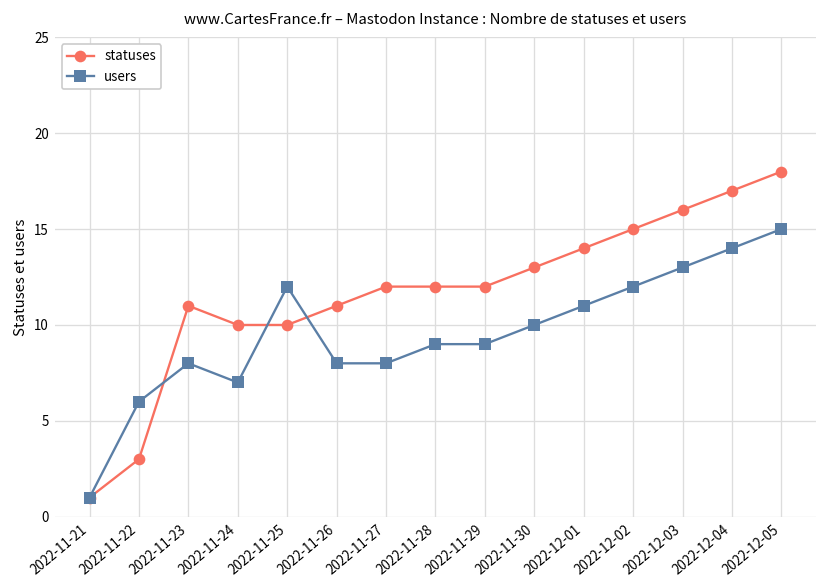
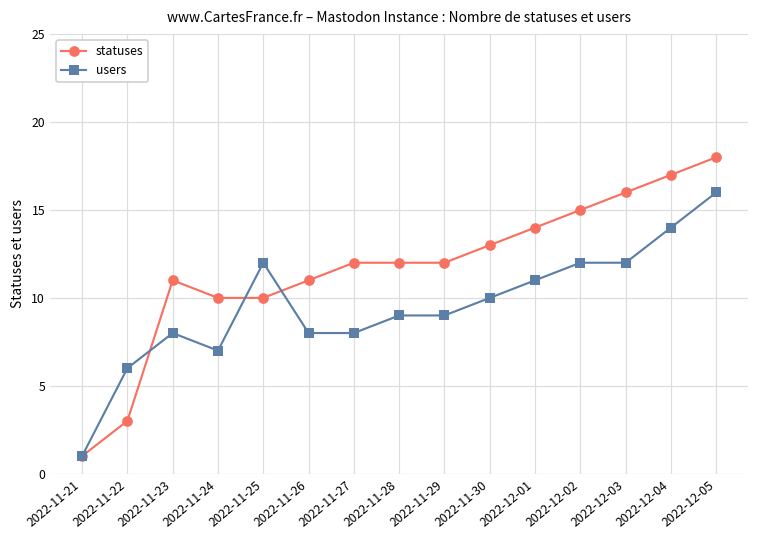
  {
    "statuses": {
      "2022-11-22": 3,
      "2022-11-23": 11,
      "2022-11-24": 10,
      "2022-11-25": 10,
      "2022-11-26": 11,
      "2022-11-27": 12,
      "2022-11-28": 12,
      "2022-11-29": 12,
      "2022-11-30": 13,
      "2022-12-01": 14,
      "2022-12-02": 15,
      "2022-12-03": 16,
      "2022-12-04": 17,
      "2022-12-05": 18
    },
    "users": {
      "2022-11-22": 6,
      "2022-11-23": 8,
      "2022-11-24": 7,
      "2022-11-25": 12,
      "2022-11-26": 8,
      "2022-11-27": 8,
      "2022-11-28": 9,
      "2022-11-29": 9,
      "2022-11-30": 10,
      "2022-12-01": 11,
      "2022-12-02": 12,
-     "2022-12-03": 13,
+     "2022-12-03": 12,
      "2022-12-04": 14,
-     "2022-12-05": 15
+     "2022-12-05": 16
    }
  }
